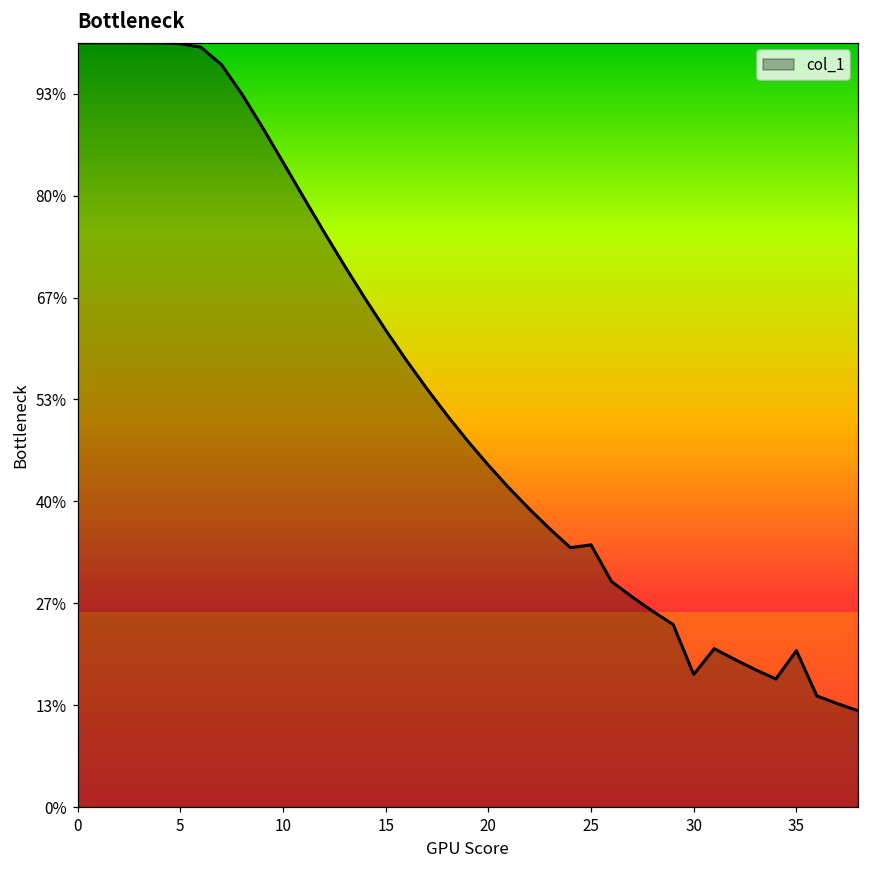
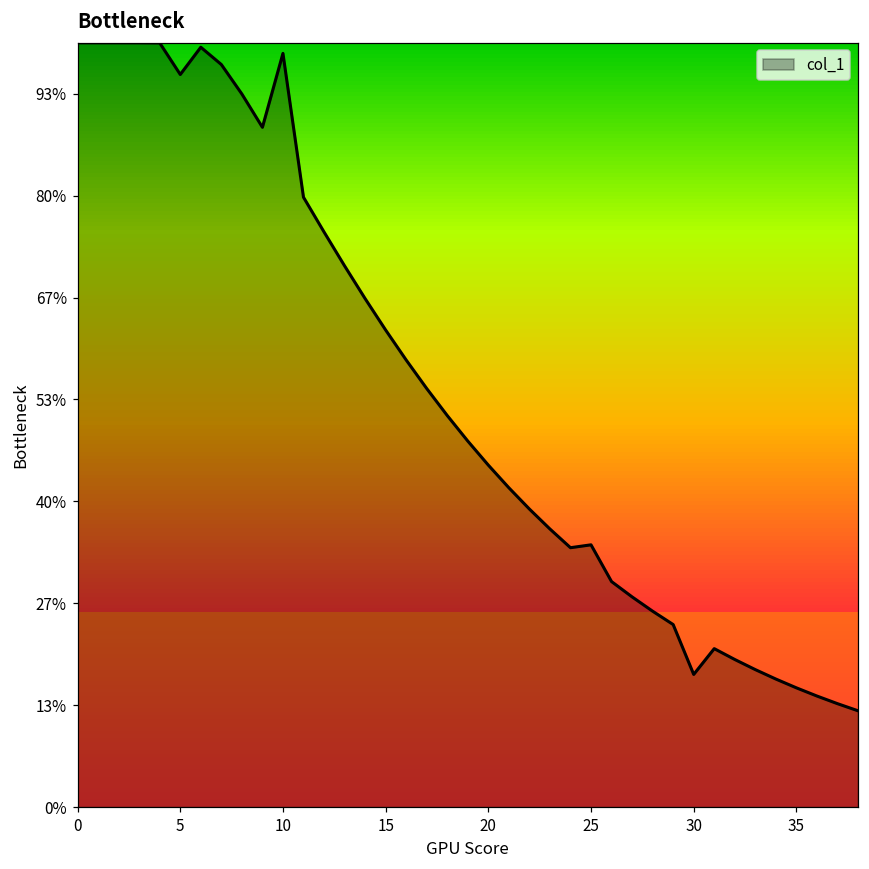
  {
    "0": "100%",
-   "5": "100%",
-   "10": "84%",
+   "5": "96%",
+   "10": "98%",
    "15": "62%",
    "20": "45%",
    "25": "34%",
    "30": "17%",
-   "35": "20%"
+   "35": "16%"
  }
